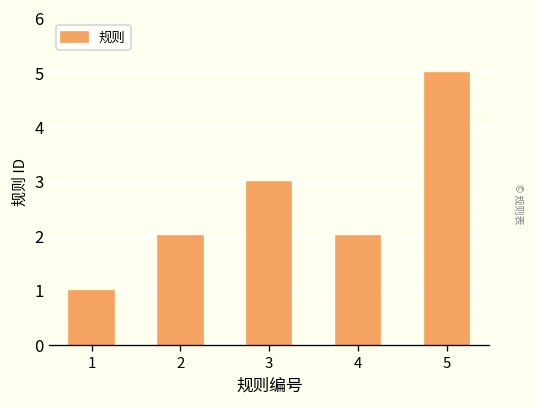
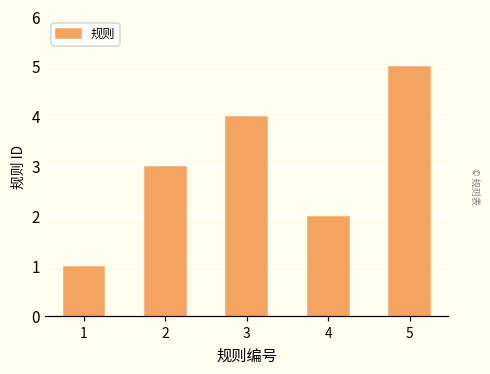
  {
    "1": 1,
-   "2": 2,
-   "3": 3,
+   "2": 3,
+   "3": 4,
    "4": 2,
    "5": 5
  }
